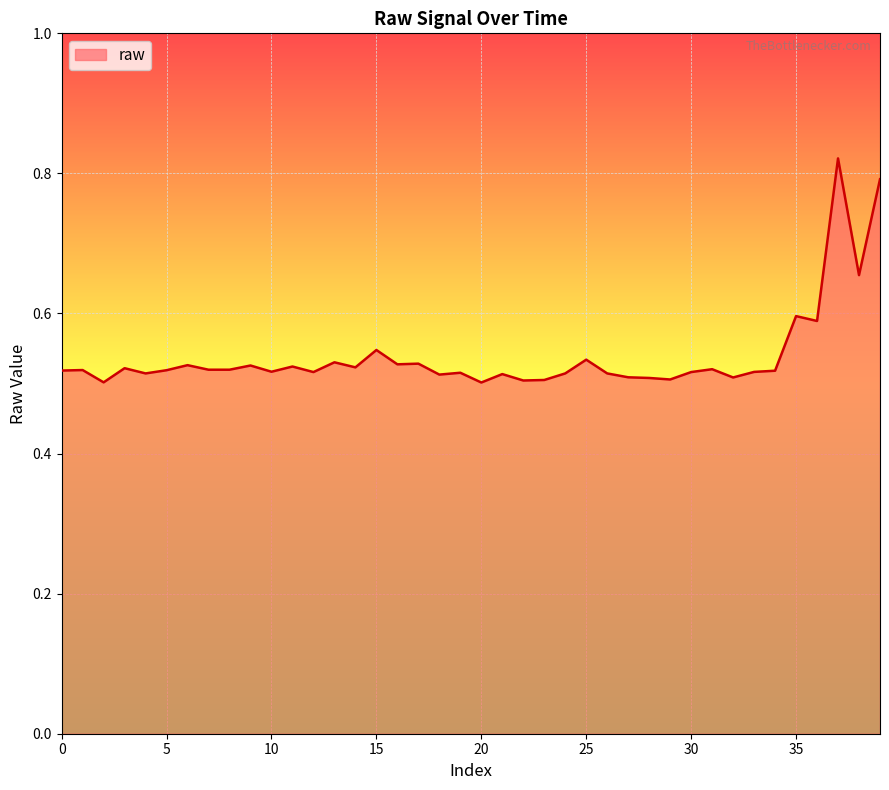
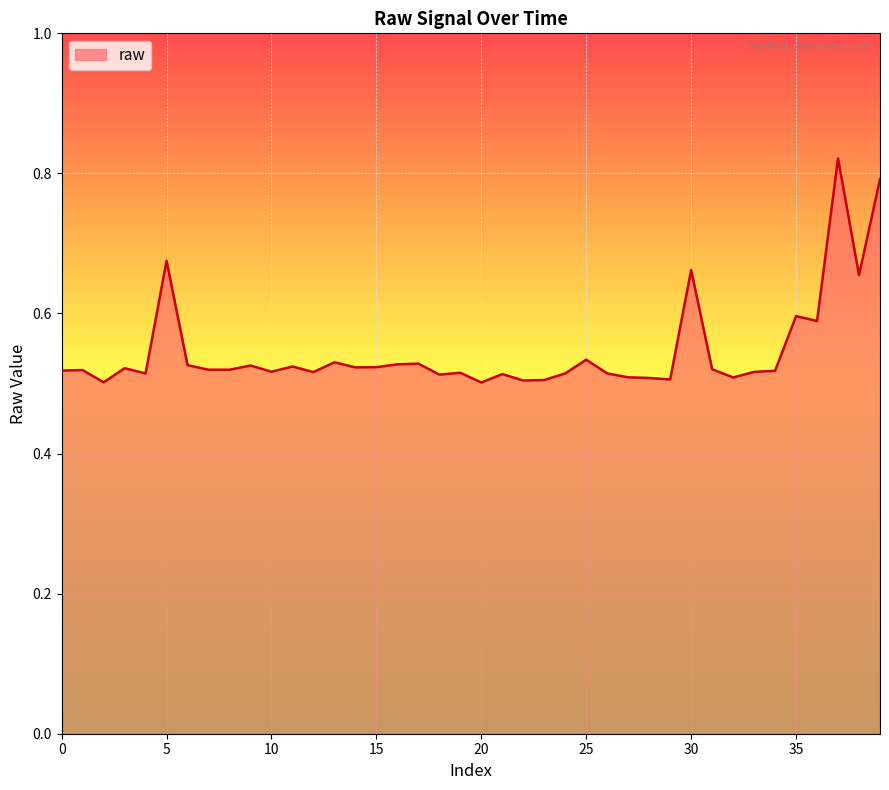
  {
    "0": 0.52,
-   "5": 0.52,
+   "5": 0.68,
    "10": 0.52,
-   "15": 0.55,
+   "15": 0.52,
    "20": 0.50,
    "25": 0.53,
-   "30": 0.52,
+   "30": 0.66,
    "35": 0.60
  }
